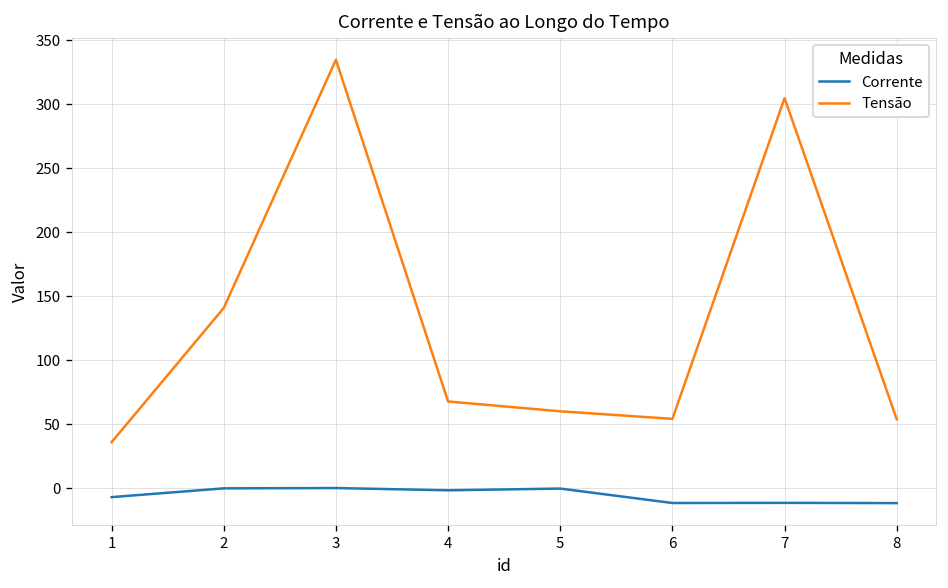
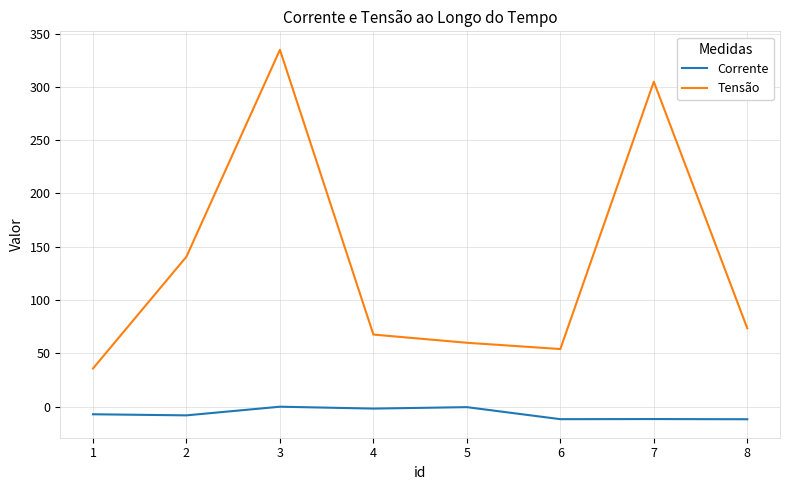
  {
    "Corrente": {
      "1": -7,
-     "2": 0,
+     "2": -8,
      "3": 0,
      "4": -2,
      "5": 0,
      "6": -12,
      "7": -12,
      "8": -12
    },
    "Tensão": {
      "1": 36,
      "2": 141,
      "3": 335,
      "4": 68,
      "5": 60,
      "6": 54,
      "7": 305,
-     "8": 54
+     "8": 74
    }
  }
